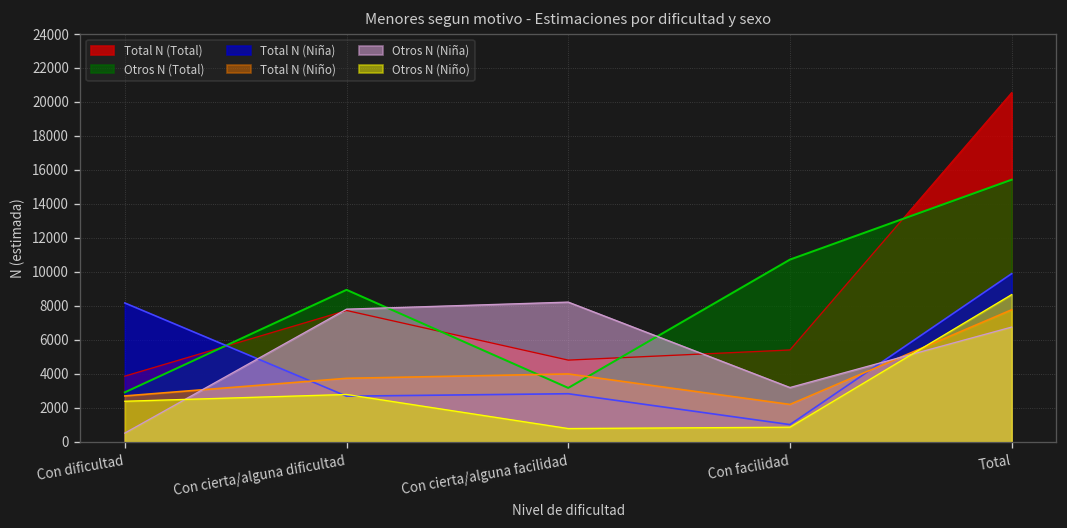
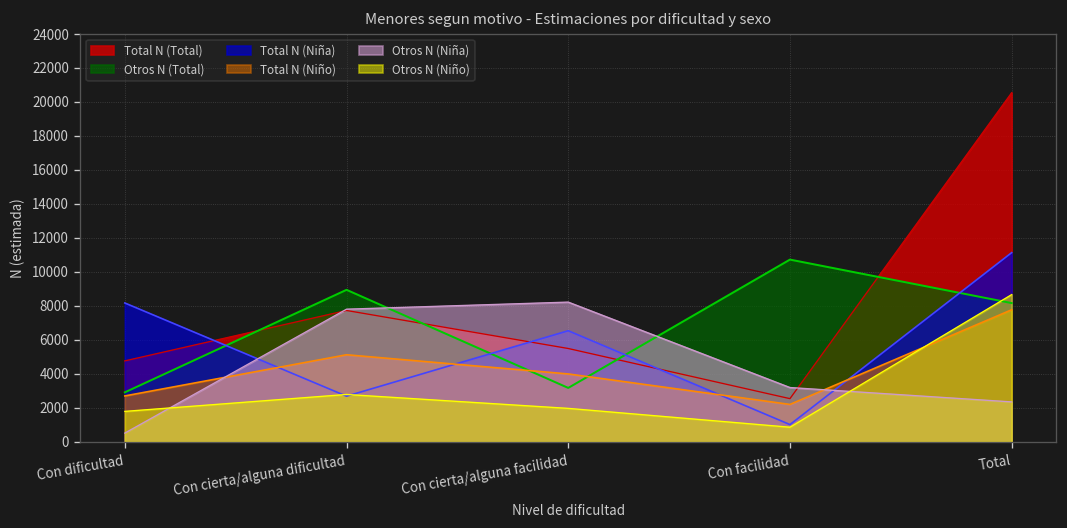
  {
    "Total N (Total)": {
-     "Con dificultad": 3900,
-     "Con cierta/alguna facilidad": 4800,
-     "Con facilidad": 5400,
+     "Con dificultad": 4800,
+     "Con cierta/alguna facilidad": 5500,
+     "Con facilidad": 2600,
      "Total": 20500
    },
    "Otros N (Total)": {
      "Con dificultad": 2900,
      "Con cierta/alguna dificultad": 9000,
      "Con cierta/alguna facilidad": 3200,
      "Con facilidad": 10700,
-     "Total": 15400
+     "Total": 8200
    },
    "Total N (Niña)": {
      "Con dificultad": 8200,
-     "Con cierta/alguna facilidad": 2800,
-     "Total": 9900
+     "Con cierta/alguna facilidad": 6500,
+     "Total": 11100
    },
    "Total N (Niño)": {
      "Con dificultad": 2700,
-     "Con cierta/alguna dificultad": 3700,
+     "Con cierta/alguna dificultad": 5100,
      "Con cierta/alguna facilidad": 4000,
      "Con facilidad": 2200,
      "Total": 7800
    },
    "Otros N (Niña)": {
      "Con dificultad": 500,
      "Con cierta/alguna facilidad": 8200,
      "Con facilidad": 3200,
-     "Total": 6800
+     "Total": 2400
    },
    "Otros N (Niño)": {
-     "Con dificultad": 2400,
-     "Con cierta/alguna facilidad": 800,
+     "Con dificultad": 1800,
+     "Con cierta/alguna facilidad": 2000,
      "Total": 8700
    }
  }
